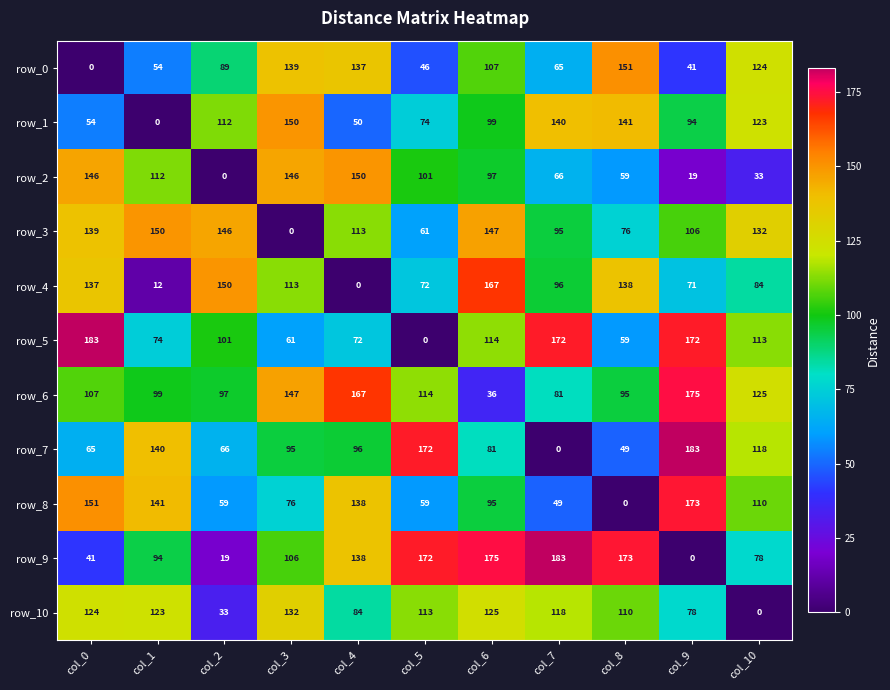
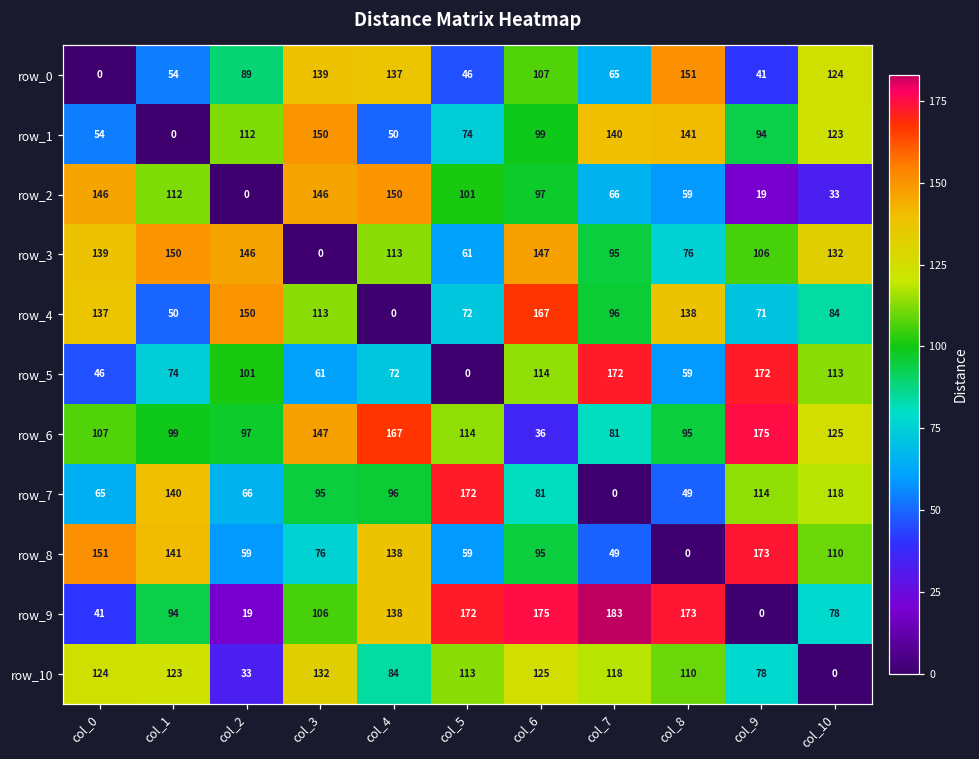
  {
    "row_0": {
      "col_0": 0,
      "col_1": 54,
      "col_2": 89,
      "col_3": 139,
      "col_4": 137,
      "col_5": 46,
      "col_6": 107,
      "col_7": 65,
      "col_8": 151,
      "col_9": 41,
      "col_10": 124
    },
    "row_1": {
      "col_0": 54,
      "col_1": 0,
      "col_2": 112,
      "col_3": 150,
      "col_4": 50,
      "col_5": 74,
      "col_6": 99,
      "col_7": 140,
      "col_8": 141,
      "col_9": 94,
      "col_10": 123
    },
    "row_2": {
      "col_0": 146,
      "col_1": 112,
      "col_2": 0,
      "col_3": 146,
      "col_4": 150,
      "col_5": 101,
      "col_6": 97,
      "col_7": 66,
      "col_8": 59,
      "col_9": 19,
      "col_10": 33
    },
    "row_3": {
      "col_0": 139,
      "col_1": 150,
      "col_2": 146,
      "col_3": 0,
      "col_4": 113,
      "col_5": 61,
      "col_6": 147,
      "col_7": 95,
      "col_8": 76,
      "col_9": 106,
      "col_10": 132
    },
    "row_4": {
      "col_0": 137,
-     "col_1": 12,
+     "col_1": 50,
      "col_2": 150,
      "col_3": 113,
      "col_4": 0,
      "col_5": 72,
      "col_6": 167,
      "col_7": 96,
      "col_8": 138,
      "col_9": 71,
      "col_10": 84
    },
    "row_5": {
-     "col_0": 183,
+     "col_0": 46,
      "col_1": 74,
      "col_2": 101,
      "col_3": 61,
      "col_4": 72,
      "col_5": 0,
      "col_6": 114,
      "col_7": 172,
      "col_8": 59,
      "col_9": 172,
      "col_10": 113
    },
    "row_6": {
      "col_0": 107,
      "col_1": 99,
      "col_2": 97,
      "col_3": 147,
      "col_4": 167,
      "col_5": 114,
      "col_6": 36,
      "col_7": 81,
      "col_8": 95,
      "col_9": 175,
      "col_10": 125
    },
    "row_7": {
      "col_0": 65,
      "col_1": 140,
      "col_2": 66,
      "col_3": 95,
      "col_4": 96,
      "col_5": 172,
      "col_6": 81,
      "col_7": 0,
      "col_8": 49,
-     "col_9": 183,
+     "col_9": 114,
      "col_10": 118
    },
    "row_8": {
      "col_0": 151,
      "col_1": 141,
      "col_2": 59,
      "col_3": 76,
      "col_4": 138,
      "col_5": 59,
      "col_6": 95,
      "col_7": 49,
      "col_8": 0,
      "col_9": 173,
      "col_10": 110
    },
    "row_9": {
      "col_0": 41,
      "col_1": 94,
      "col_2": 19,
      "col_3": 106,
      "col_4": 138,
      "col_5": 172,
      "col_6": 175,
      "col_7": 183,
      "col_8": 173,
      "col_9": 0,
      "col_10": 78
    },
    "row_10": {
      "col_0": 124,
      "col_1": 123,
      "col_2": 33,
      "col_3": 132,
      "col_4": 84,
      "col_5": 113,
      "col_6": 125,
      "col_7": 118,
      "col_8": 110,
      "col_9": 78,
      "col_10": 0
    }
  }
